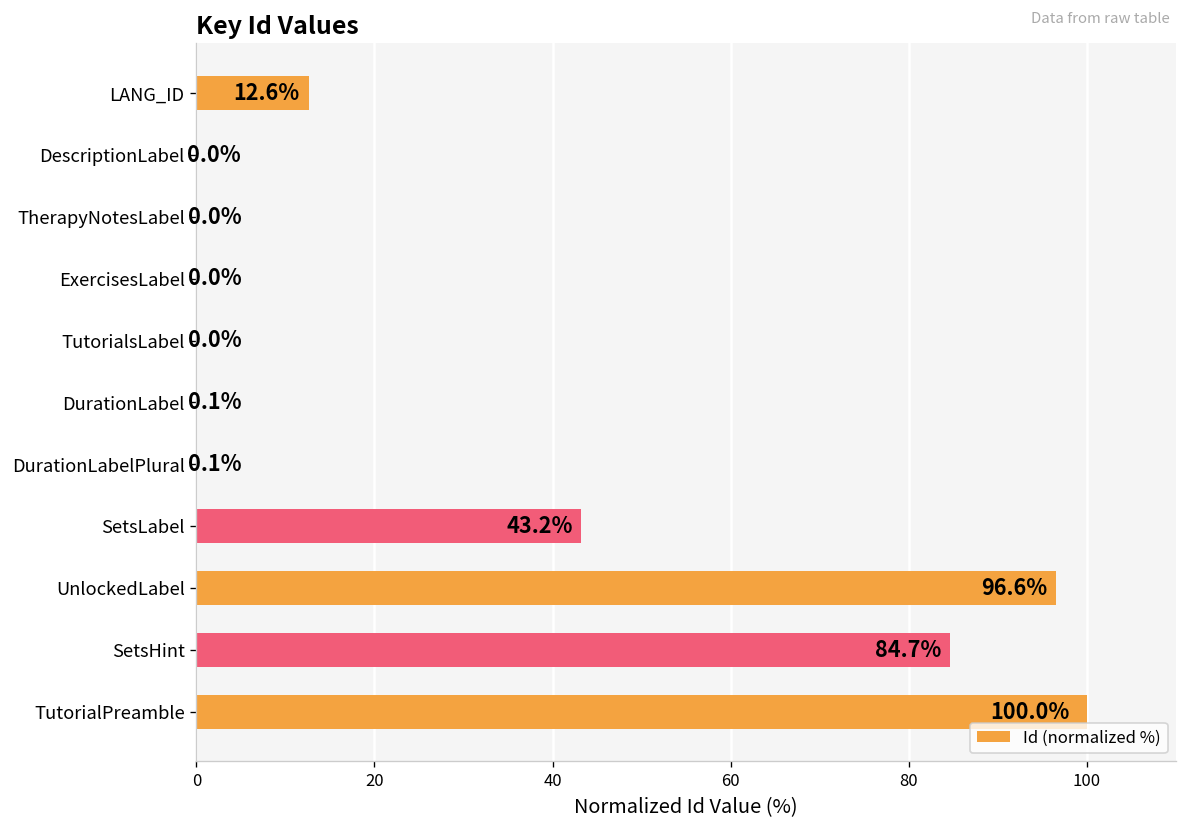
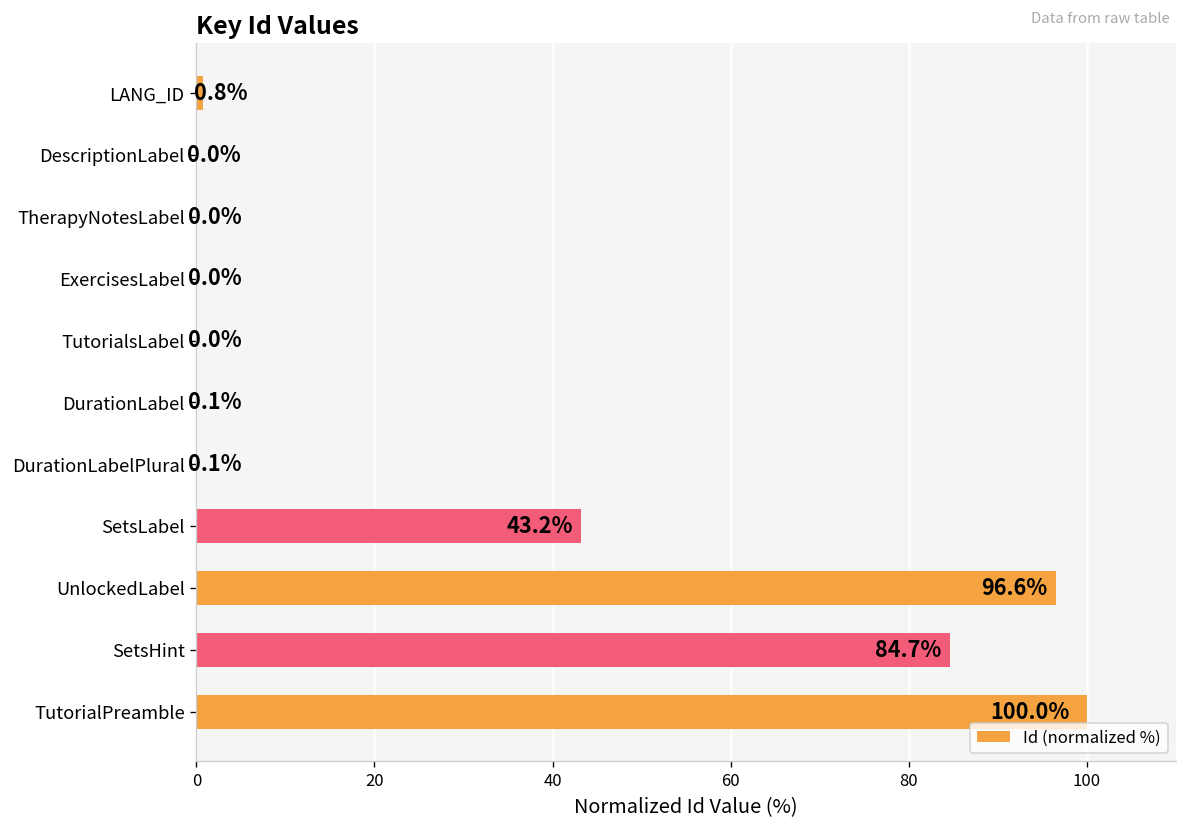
  {
-   "LANG_ID": "12.6%",
+   "LANG_ID": "0.8%",
    "DescriptionLabel": "0.0%",
    "TherapyNotesLabel": "0.0%",
    "ExercisesLabel": "0.0%",
    "TutorialsLabel": "0.0%",
    "DurationLabel": "0.1%",
    "DurationLabelPlural": "0.1%",
    "SetsLabel": "43.2%",
    "UnlockedLabel": "96.6%",
    "SetsHint": "84.7%"
  }
